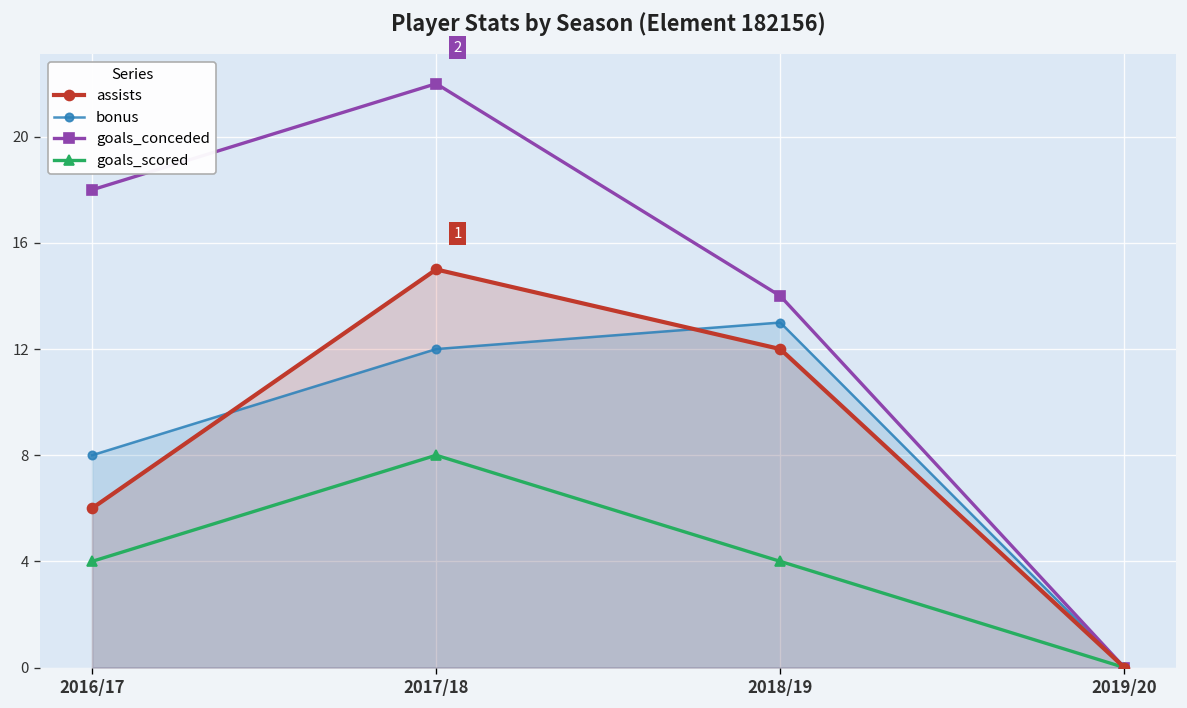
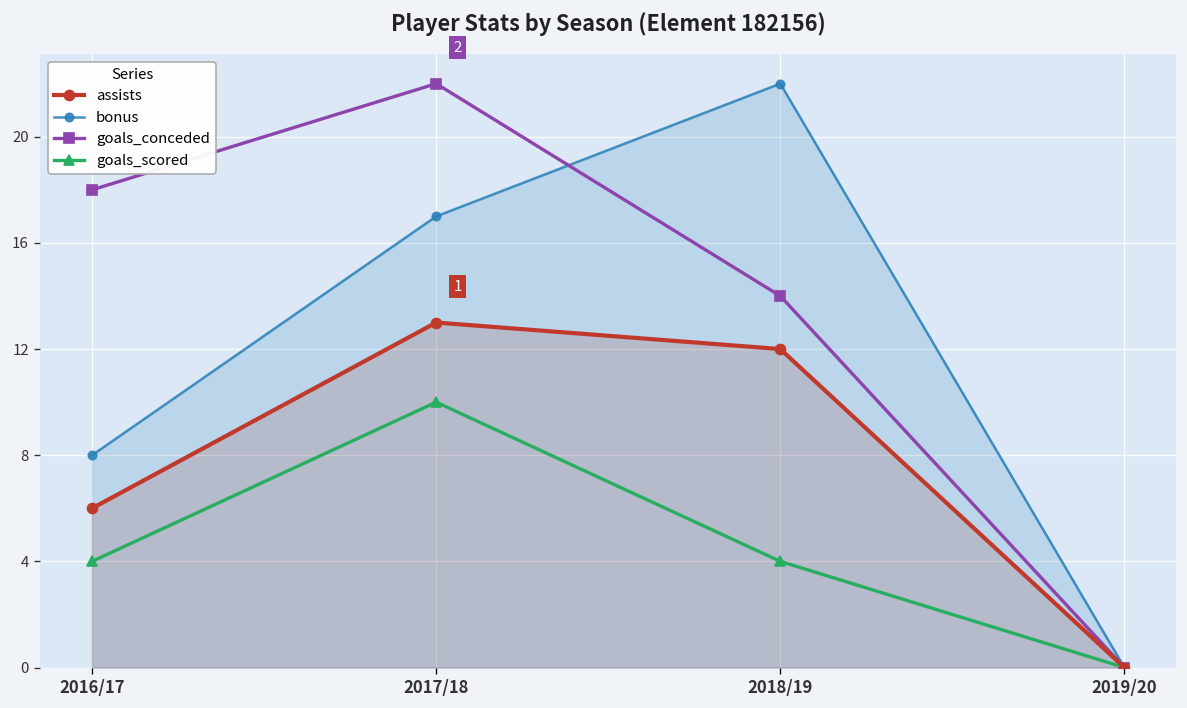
  {
    "assists": {
      "2016/17": 6,
-     "2017/18": 15,
+     "2017/18": 13,
      "2018/19": 12
    },
    "bonus": {
      "2016/17": 8,
-     "2017/18": 12,
-     "2018/19": 13
+     "2017/18": 17,
+     "2018/19": 22
    },
    "goals_conceded": {
      "2016/17": 18,
      "2017/18": 22,
      "2018/19": 14
    },
    "goals_scored": {
      "2016/17": 4,
-     "2017/18": 8,
+     "2017/18": 10,
      "2018/19": 4
    }
  }
